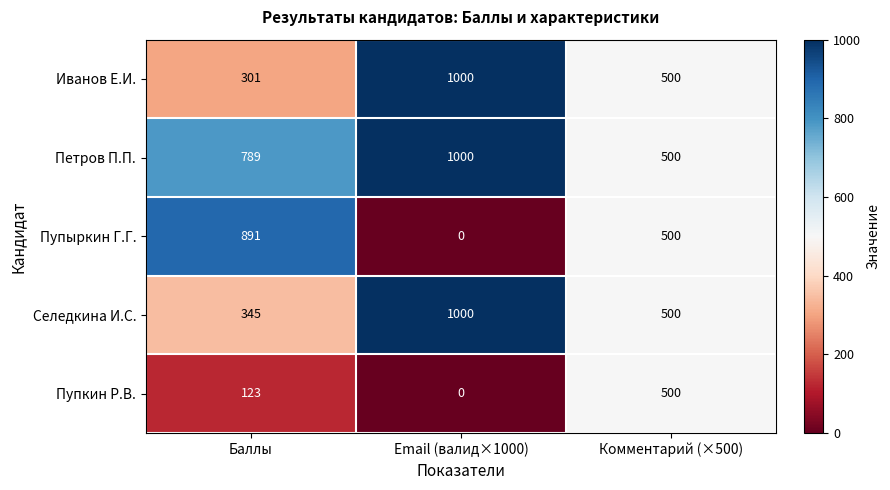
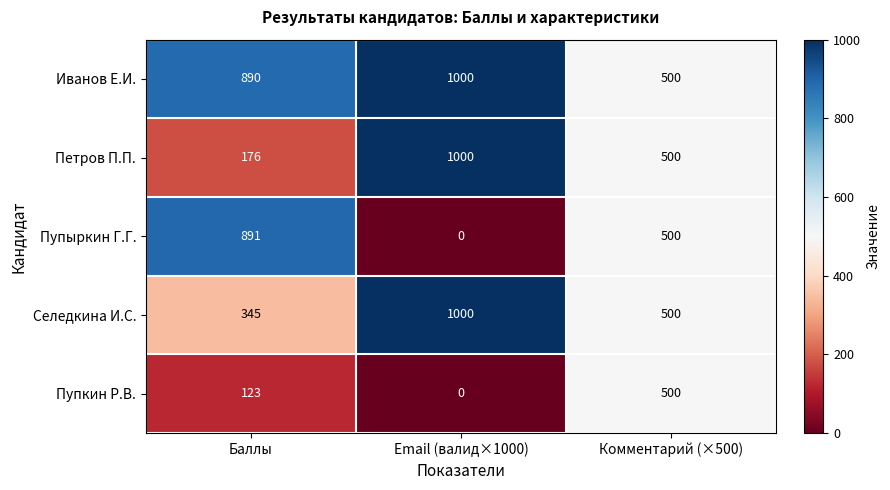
  {
    "Иванов Е.И.": {
-     "Баллы": 301,
+     "Баллы": 890,
      "Email (валид×1000)": 1000,
      "Комментарий (×500)": 500
    },
    "Петров П.П.": {
-     "Баллы": 789,
+     "Баллы": 176,
      "Email (валид×1000)": 1000,
      "Комментарий (×500)": 500
    },
    "Пупыркин Г.Г.": {
      "Баллы": 891,
      "Email (валид×1000)": 0,
      "Комментарий (×500)": 500
    },
    "Селедкина И.С.": {
      "Баллы": 345,
      "Email (валид×1000)": 1000,
      "Комментарий (×500)": 500
    },
    "Пупкин Р.В.": {
      "Баллы": 123,
      "Email (валид×1000)": 0,
      "Комментарий (×500)": 500
    }
  }
